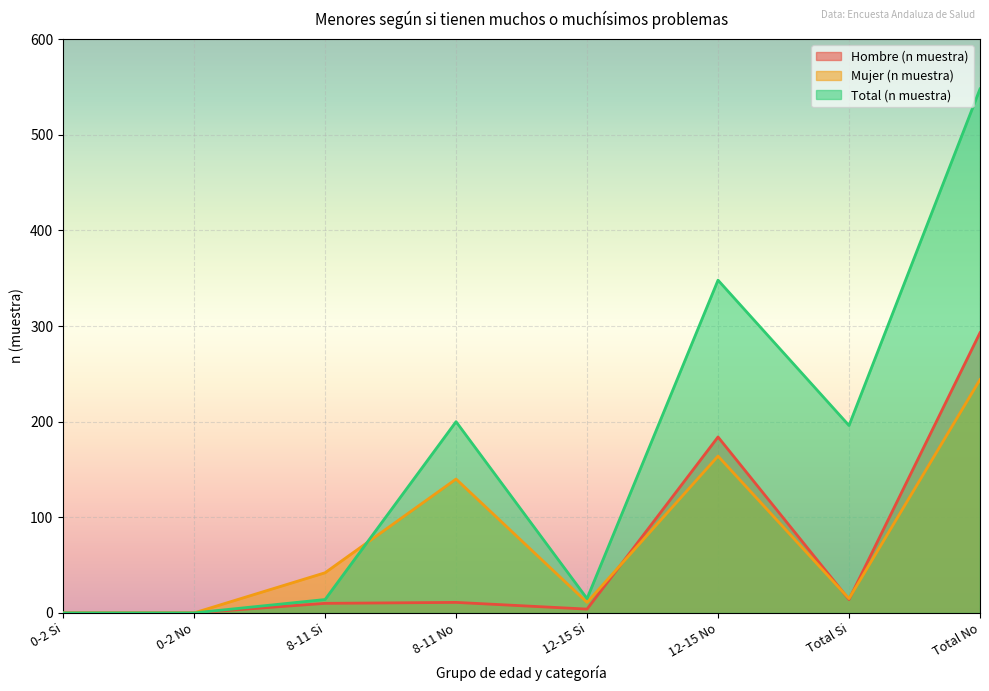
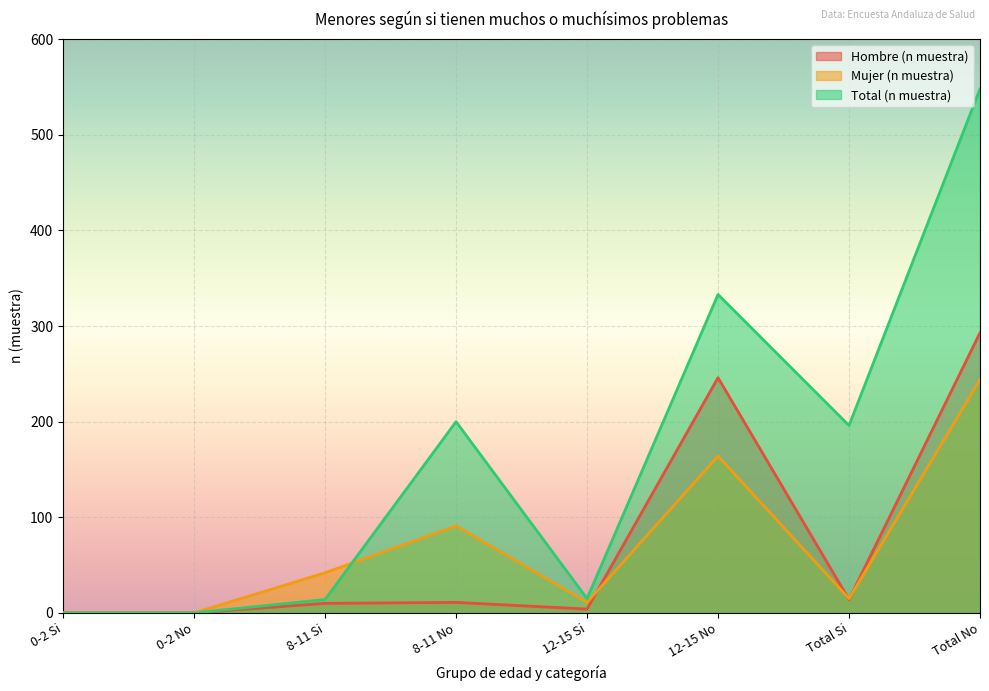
  {
    "Hombre (n muestra)": {
      "8-11 Si": 10,
      "8-11 No": 10,
      "12-15 Si": 0,
-     "12-15 No": 180,
+     "12-15 No": 250,
      "Total No": 290
    },
    "Mujer (n muestra)": {
      "8-11 Si": 40,
-     "8-11 No": 140,
+     "8-11 No": 90,
      "12-15 Si": 10,
      "12-15 No": 160,
      "Total No": 240
    },
    "Total (n muestra)": {
      "8-11 Si": 10,
      "8-11 No": 200,
      "12-15 Si": 20,
-     "12-15 No": 350,
+     "12-15 No": 330,
      "Total Si": 200,
      "Total No": 550
    }
  }
